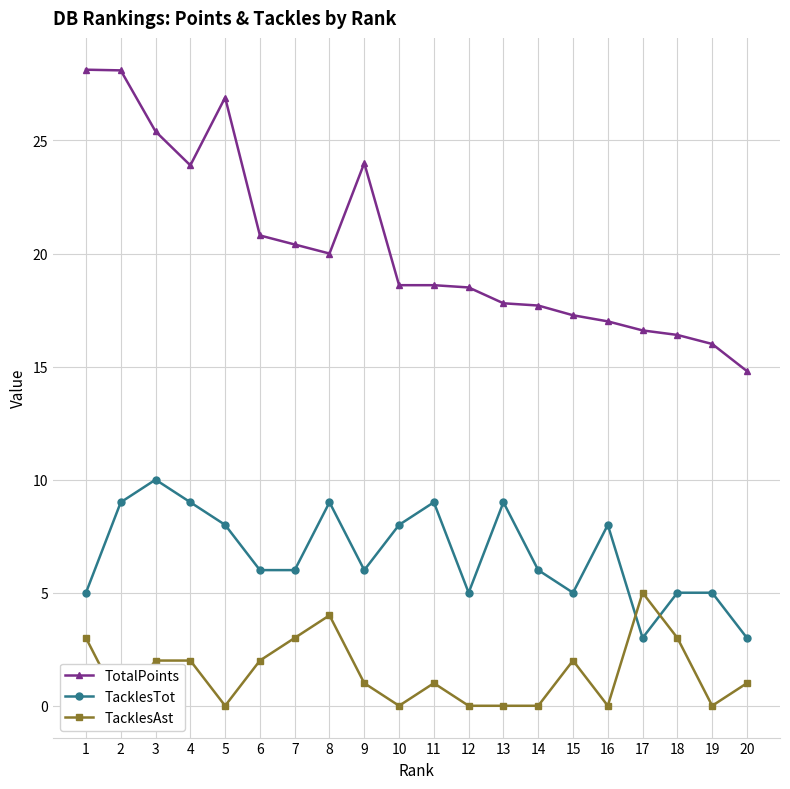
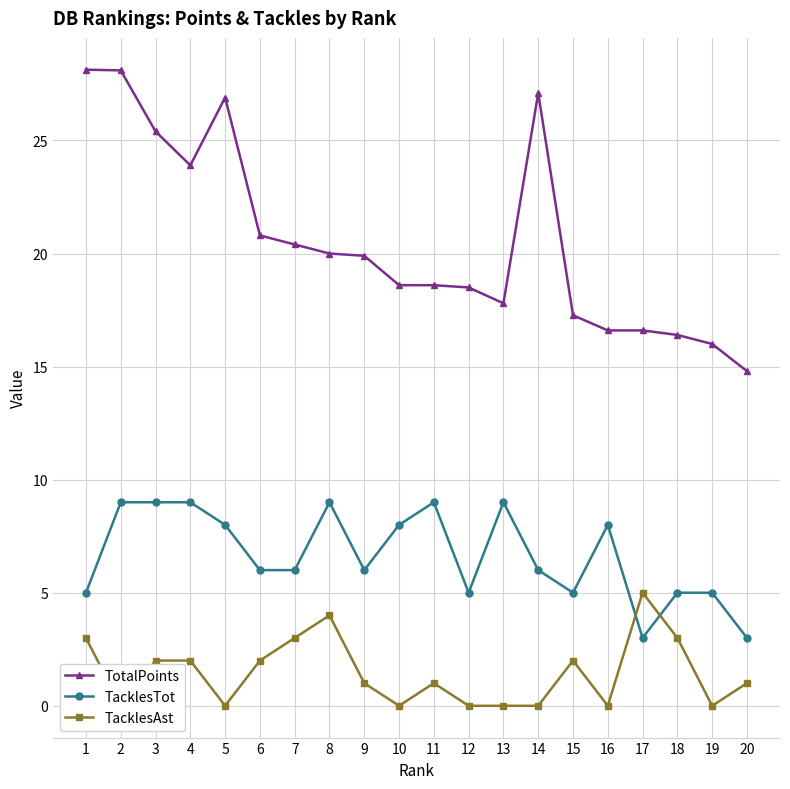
  {
    "TotalPoints": {
      "1": 28.1,
      "2": 28.1,
      "3": 25.4,
      "4": 23.9,
      "5": 26.9,
      "6": 20.8,
      "7": 20.4,
      "8": 20.0,
-     "9": 24.0,
+     "9": 19.9,
      "10": 18.6,
      "11": 18.6,
      "12": 18.5,
      "13": 17.8,
-     "14": 17.7,
+     "14": 27.1,
      "15": 17.3,
-     "16": 17.0,
+     "16": 16.6,
      "17": 16.6,
      "18": 16.4,
      "19": 16.0,
      "20": 14.8
    },
    "TacklesTot": {
      "1": 5,
      "2": 9,
-     "3": 10,
+     "3": 9,
      "4": 9,
      "5": 8,
      "6": 6,
      "7": 6,
      "8": 9,
      "9": 6,
      "10": 8,
      "11": 9,
      "12": 5,
      "13": 9,
      "14": 6,
      "15": 5,
      "16": 8,
      "17": 3,
      "18": 5,
      "19": 5,
      "20": 3
    },
    "TacklesAst": {
      "1": 3.0,
      "3": 2.0,
      "4": 2.0,
      "5": 0.0,
      "6": 2.0,
      "7": 3.0,
      "8": 4.0,
      "9": 1.0,
      "10": 0.0,
      "11": 1.0,
      "12": 0.0,
      "13": 0.0,
      "14": 0.0,
      "15": 2.0,
      "16": 0.0,
      "17": 5.0,
      "18": 3.0,
      "19": 0.0,
      "20": 1.0
    }
  }
